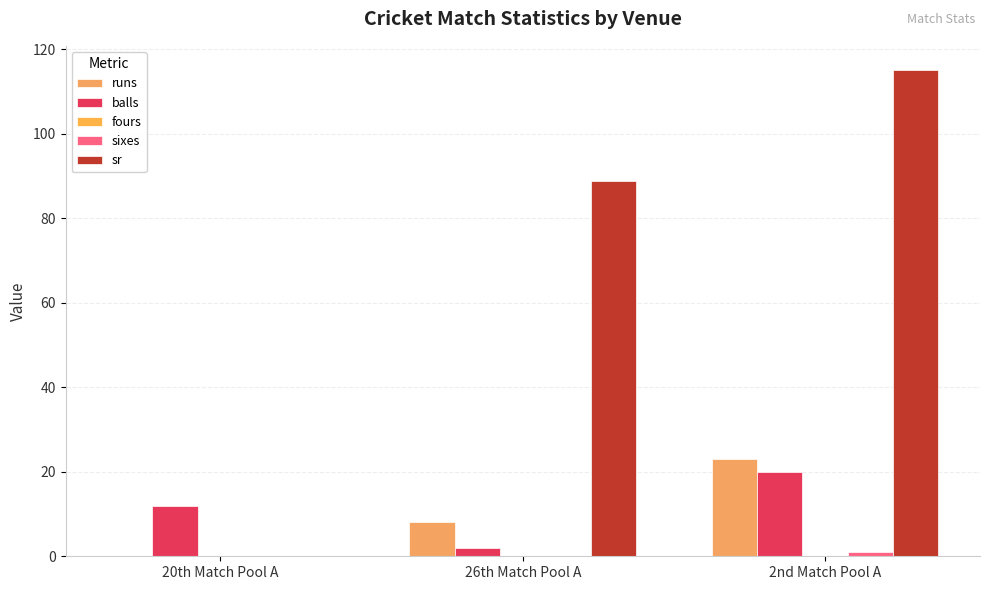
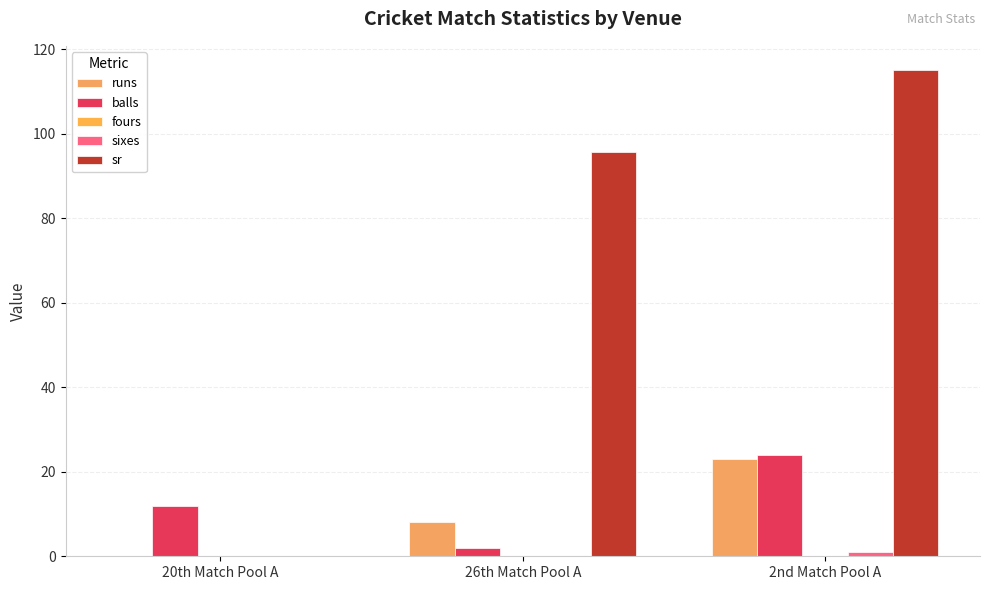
  {
    "balls": {
      "20th Match Pool A": 12,
      "26th Match Pool A": 2,
-     "2nd Match Pool A": 20
+     "2nd Match Pool A": 24
    },
    "sixes": {
      "20th Match Pool A": 0,
      "26th Match Pool A": 0,
      "2nd Match Pool A": 1
    },
    "sr": {
      "20th Match Pool A": 0,
-     "26th Match Pool A": 89,
+     "26th Match Pool A": 96,
      "2nd Match Pool A": 115
    }
  }
